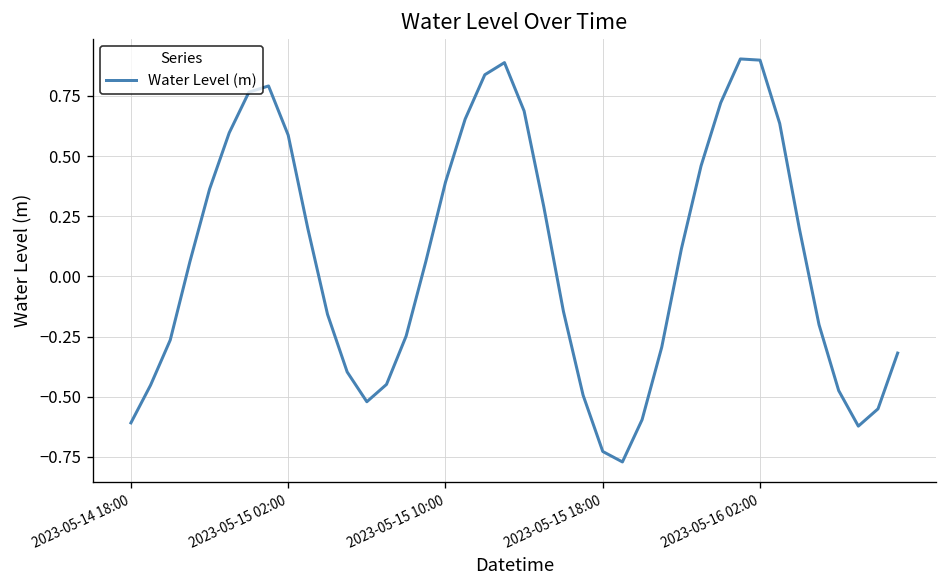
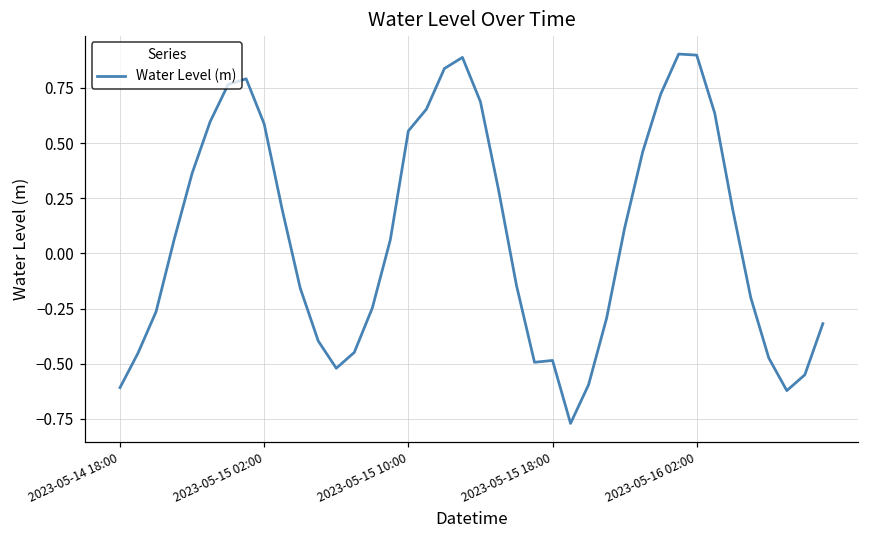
  {
    "2023-05-14 18:00": -0.61,
    "2023-05-15 02:00": 0.59,
-   "2023-05-15 10:00": 0.39,
-   "2023-05-15 18:00": -0.73,
+   "2023-05-15 10:00": 0.56,
+   "2023-05-15 18:00": -0.49,
    "2023-05-16 02:00": 0.90
  }
